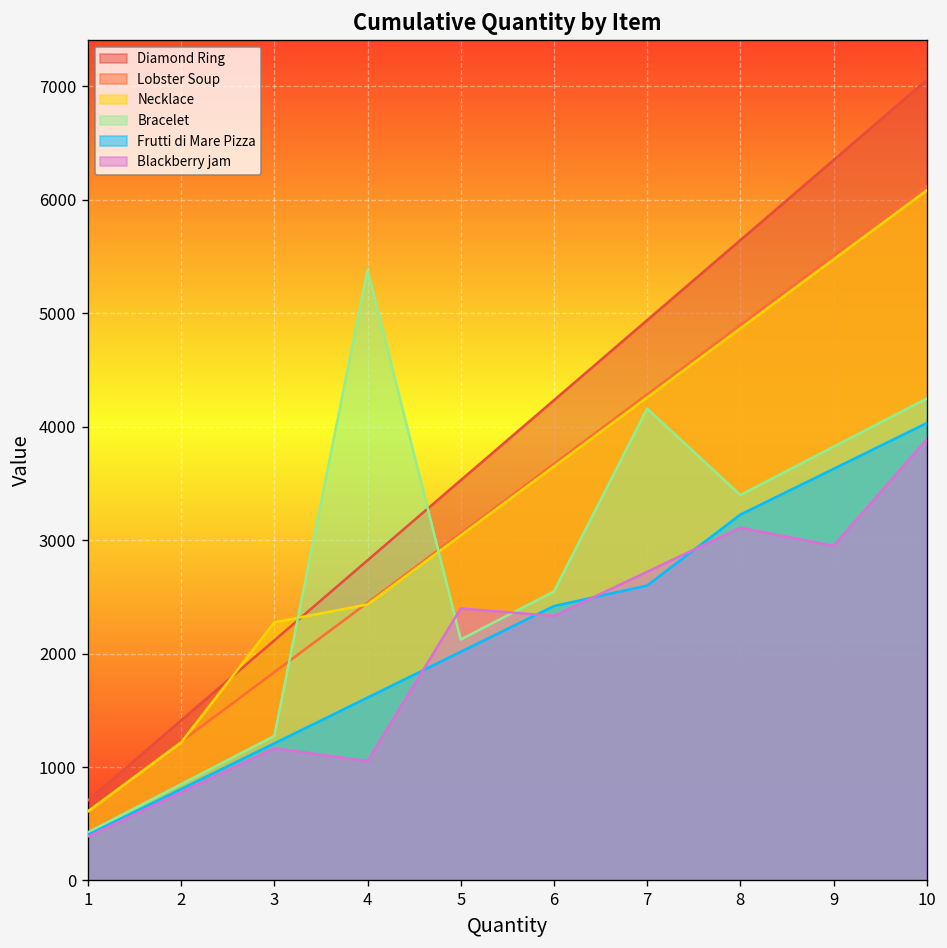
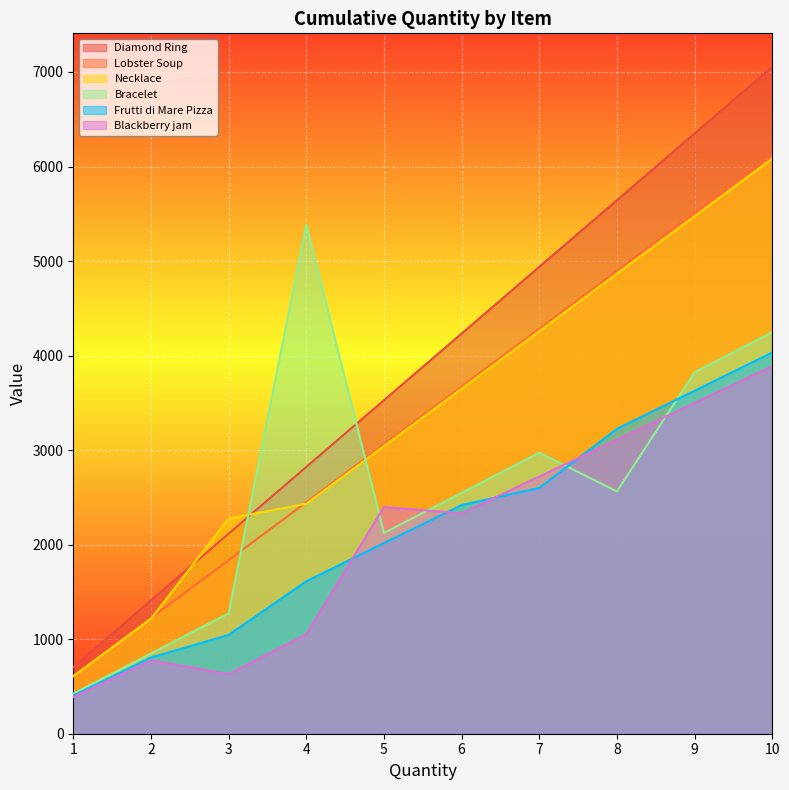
  {
    "Necklace": {
      "3": 2300,
      "8": 4900,
      "9": 5500,
      "10": 6100
    },
    "Bracelet": {
      "2": 800,
      "3": 1300,
      "4": 5400,
      "5": 2100,
      "6": 2500,
-     "7": 4200,
-     "8": 3400,
+     "7": 3000,
+     "8": 2600,
      "9": 3800,
      "10": 4200
    },
    "Frutti di Mare Pizza": {
      "2": 800,
-     "3": 1200,
+     "3": 1000,
      "4": 1600,
      "5": 2000,
      "6": 2400,
      "7": 2600,
      "8": 3200,
      "9": 3600,
      "10": 4000
    },
    "Blackberry jam": {
      "2": 800,
-     "3": 1200,
+     "3": 600,
      "4": 1100,
      "5": 2400,
      "6": 2300,
      "7": 2700,
      "8": 3100,
-     "9": 3000,
+     "9": 3500,
      "10": 3900
    }
  }
